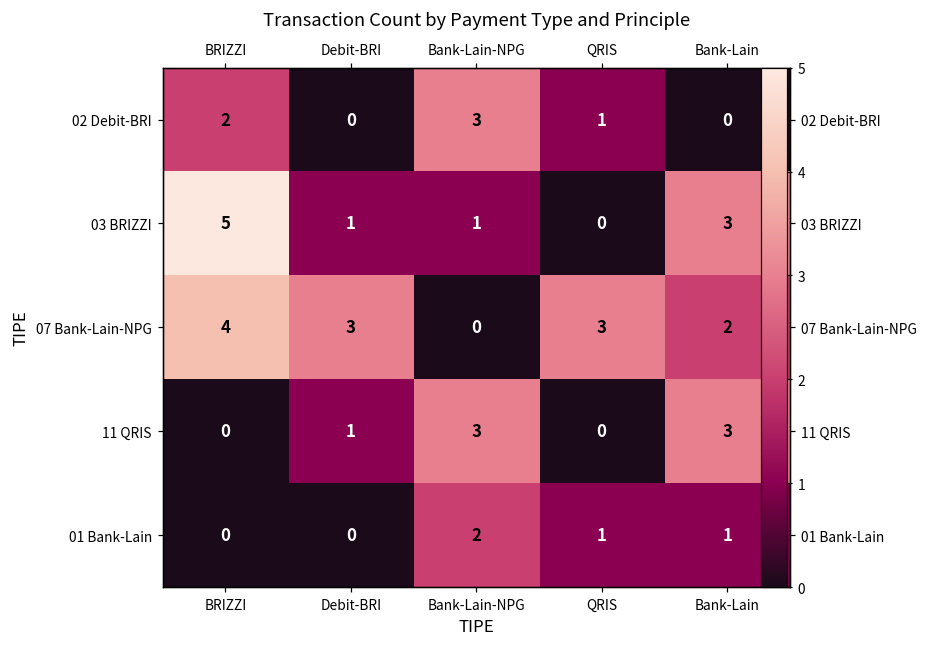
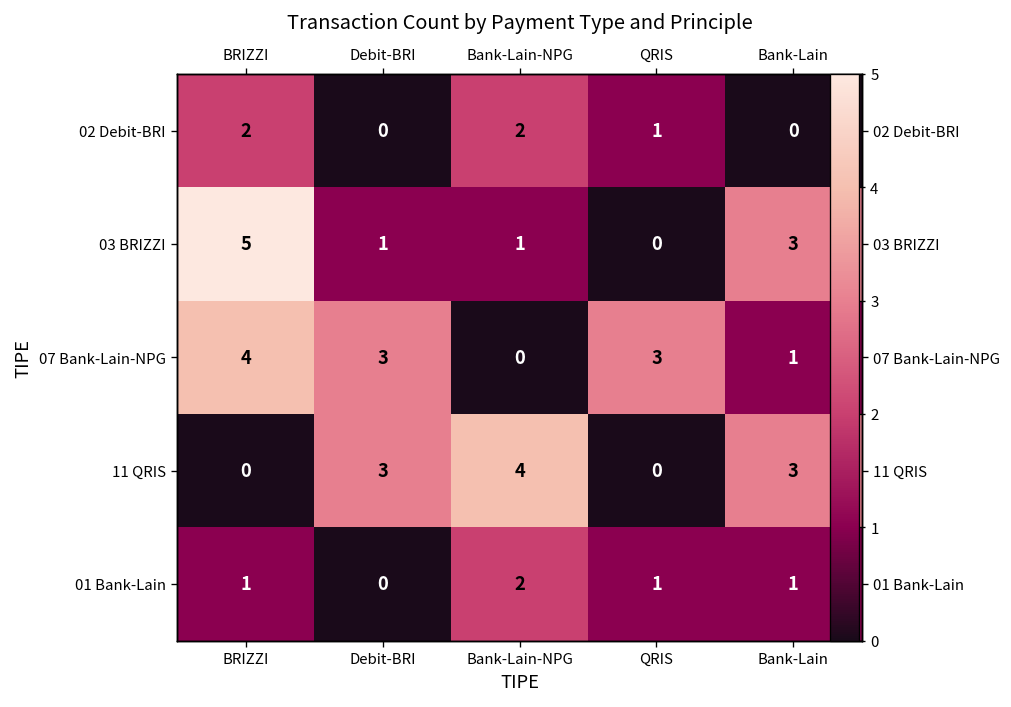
  {
    "02 Debit-BRI": {
      "BRIZZI": 2,
      "Debit-BRI": 0,
-     "Bank-Lain-NPG": 3,
+     "Bank-Lain-NPG": 2,
      "QRIS": 1,
      "Bank-Lain": 0
    },
    "03 BRIZZI": {
      "BRIZZI": 5,
      "Debit-BRI": 1,
      "Bank-Lain-NPG": 1,
      "QRIS": 0,
      "Bank-Lain": 3
    },
    "07 Bank-Lain-NPG": {
      "BRIZZI": 4,
      "Debit-BRI": 3,
      "Bank-Lain-NPG": 0,
      "QRIS": 3,
-     "Bank-Lain": 2
+     "Bank-Lain": 1
    },
    "11 QRIS": {
      "BRIZZI": 0,
-     "Debit-BRI": 1,
-     "Bank-Lain-NPG": 3,
+     "Debit-BRI": 3,
+     "Bank-Lain-NPG": 4,
      "QRIS": 0,
      "Bank-Lain": 3
    },
    "01 Bank-Lain": {
-     "BRIZZI": 0,
+     "BRIZZI": 1,
      "Debit-BRI": 0,
      "Bank-Lain-NPG": 2,
      "QRIS": 1,
      "Bank-Lain": 1
    }
  }
